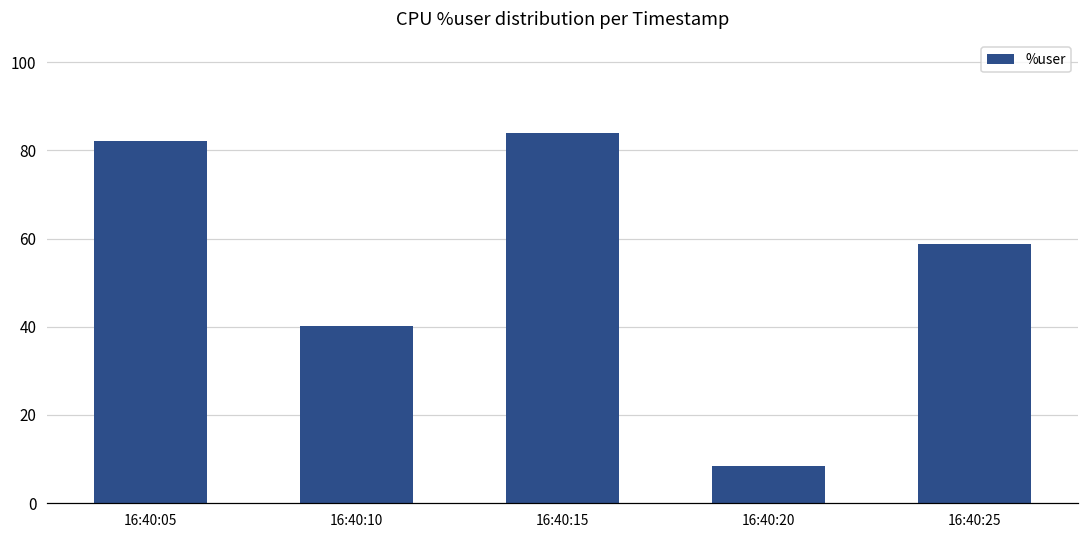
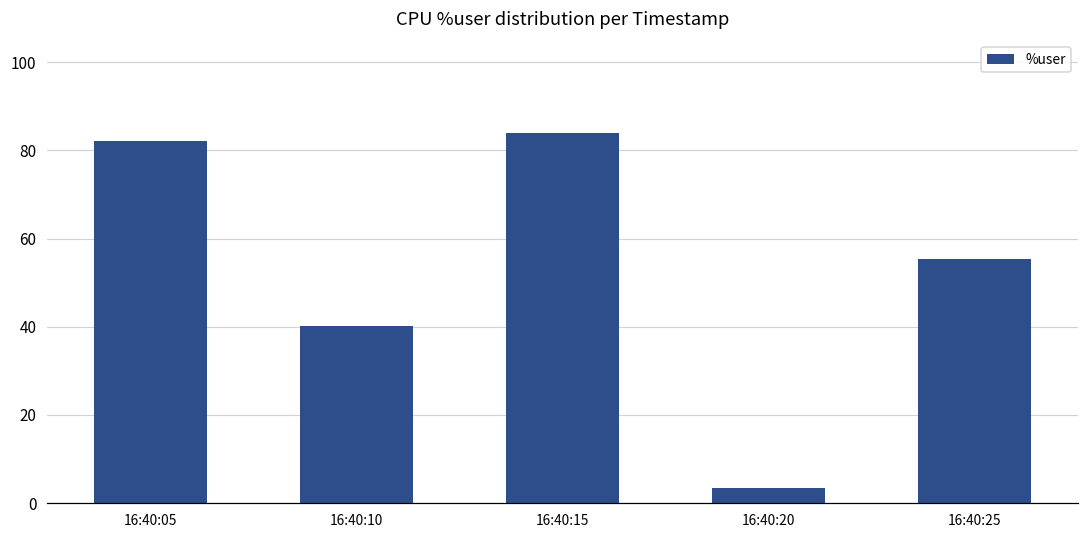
  {
    "16:40:05": 82,
    "16:40:10": 40,
    "16:40:15": 84,
-   "16:40:20": 8,
-   "16:40:25": 59
+   "16:40:20": 3,
+   "16:40:25": 55
  }
